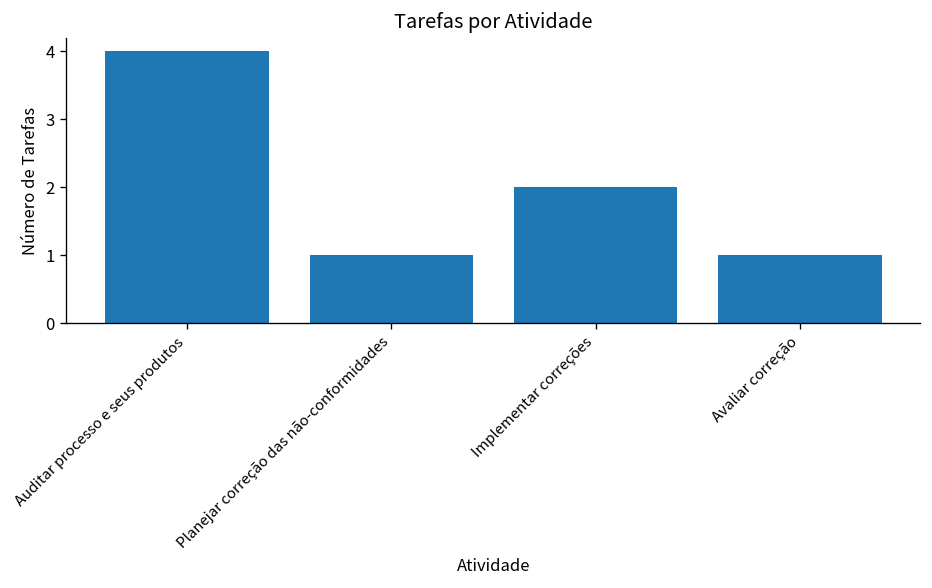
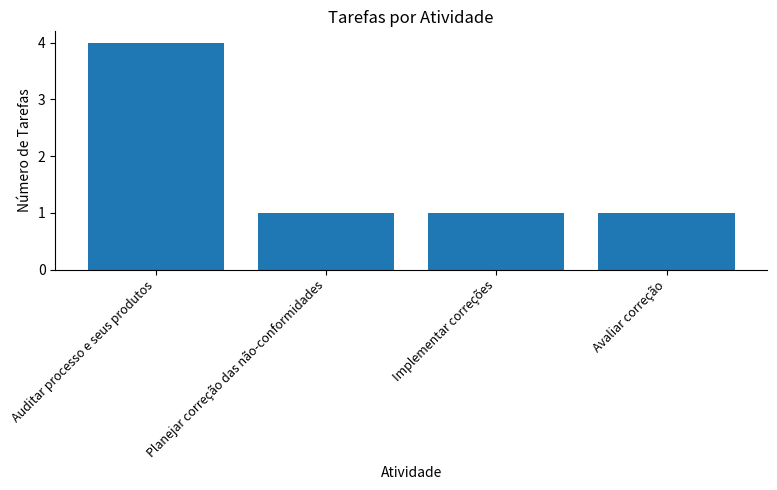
  {
    "Auditar processo e seus produtos": 4,
    "Planejar correção das não-conformidades": 1,
-   "Implementar correções": 2,
+   "Implementar correções": 1,
    "Avaliar correção": 1
  }
